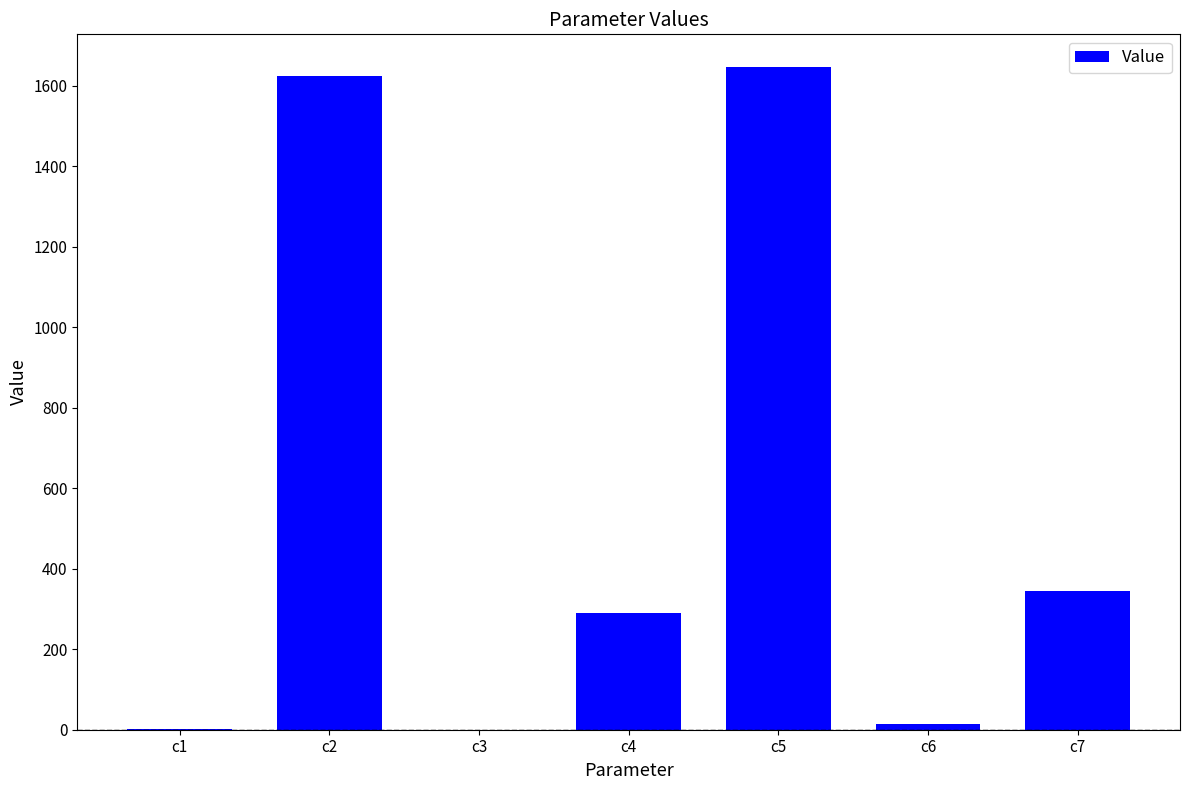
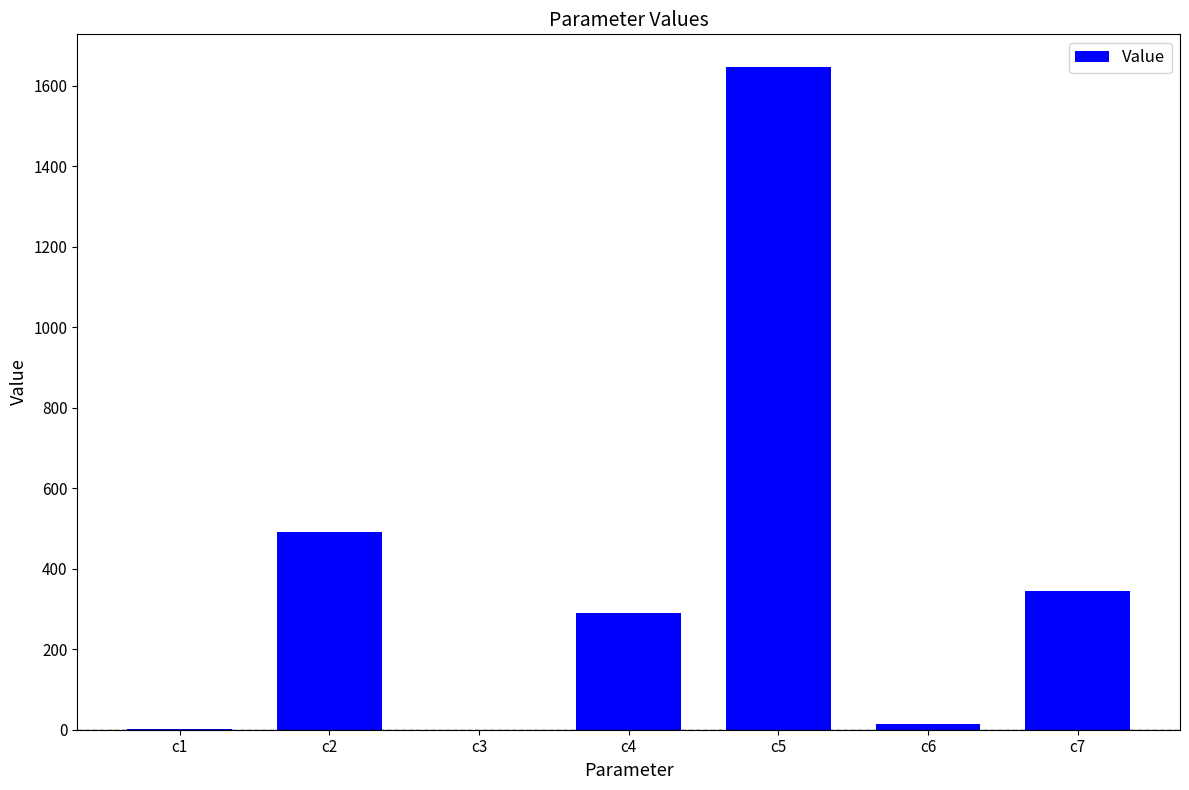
  {
-   "c2": 1620,
+   "c2": 490,
    "c4": 290,
    "c5": 1650,
    "c6": 20,
    "c7": 350
  }
